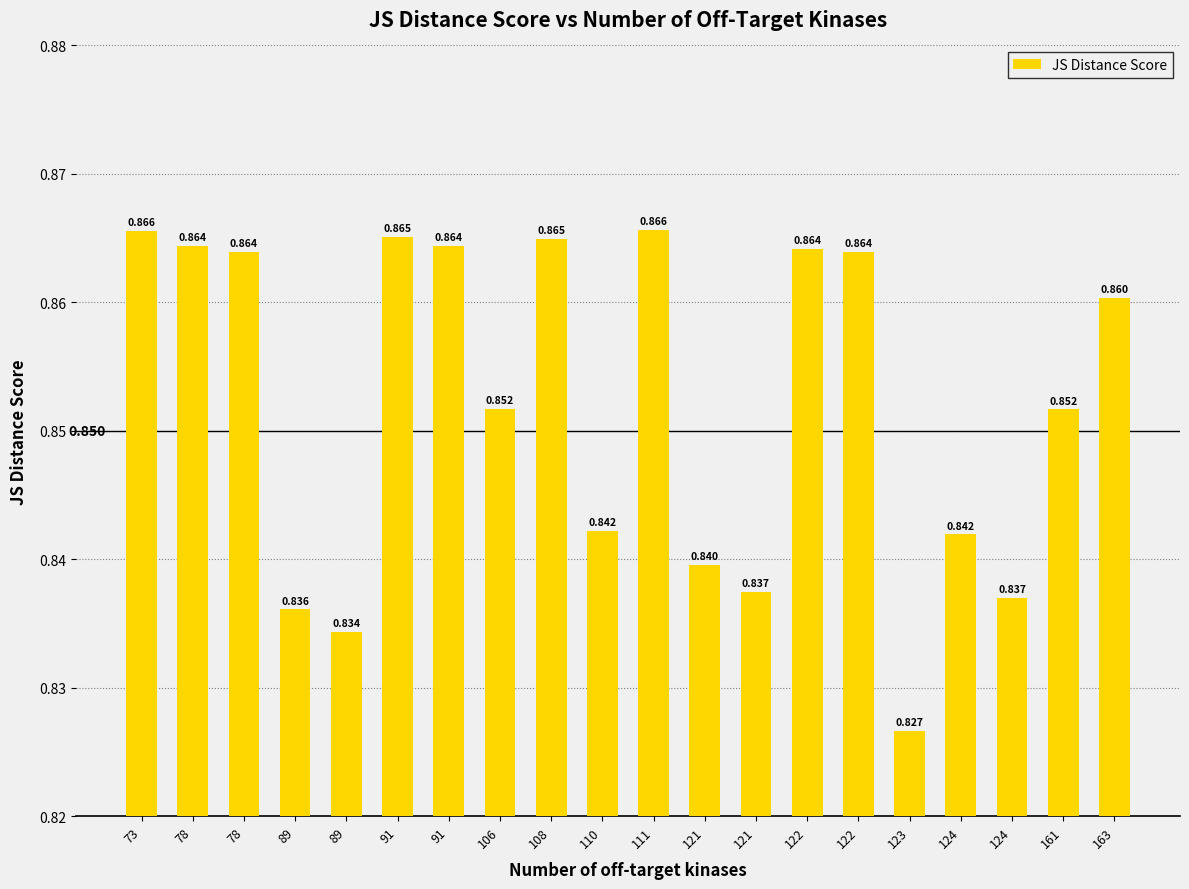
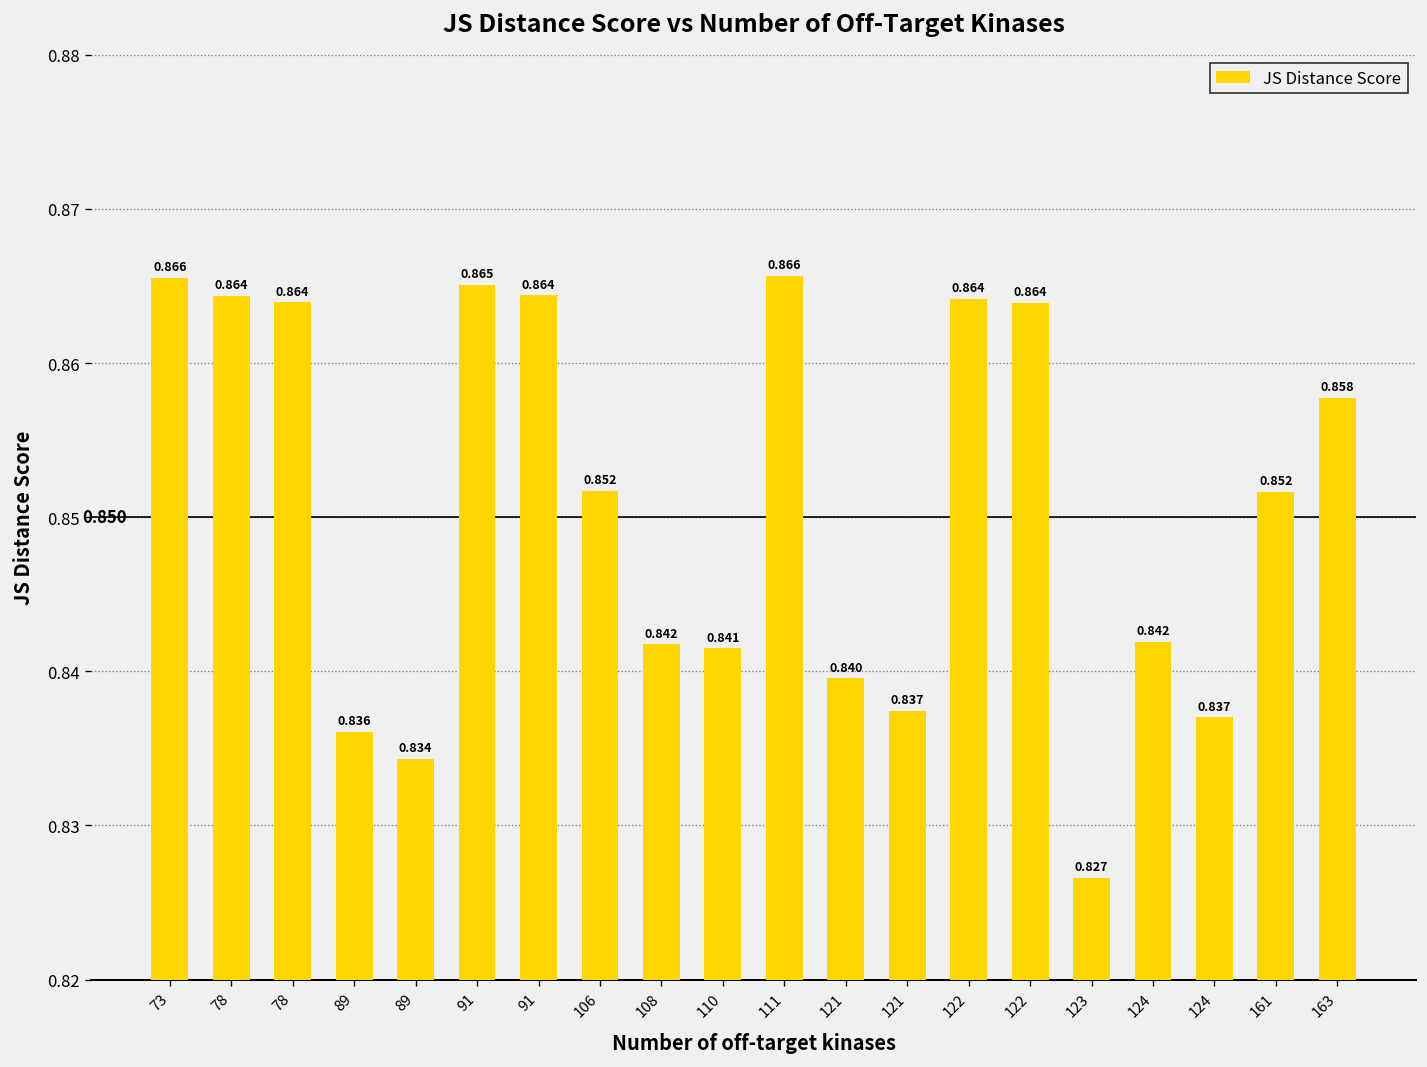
  {
    "73": 0.866,
    "106": 0.852,
-   "108": 0.865,
-   "110": 0.842,
+   "108": 0.842,
+   "110": 0.841,
    "111": 0.866,
    "123": 0.827,
    "161": 0.852,
-   "163": 0.860
+   "163": 0.858
  }
